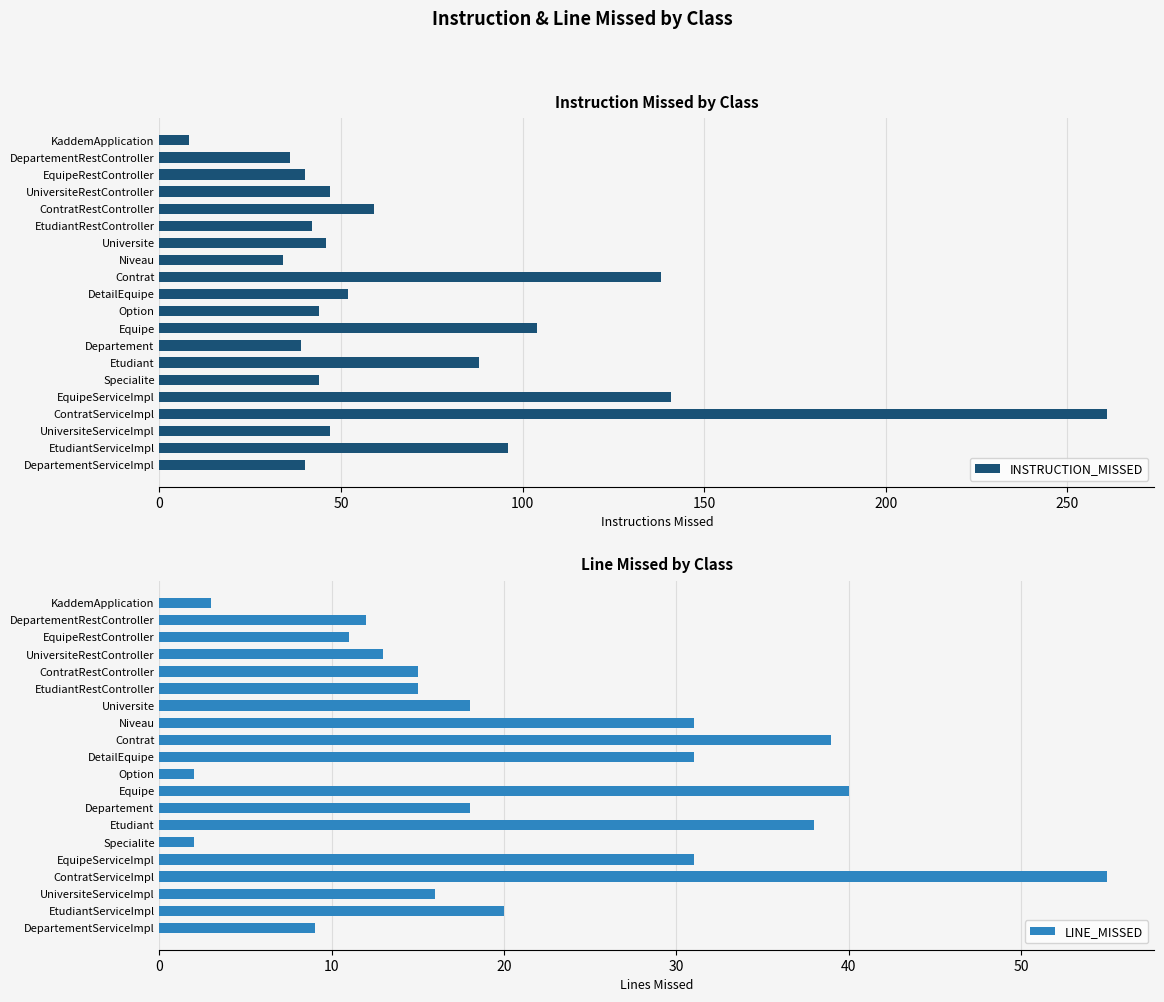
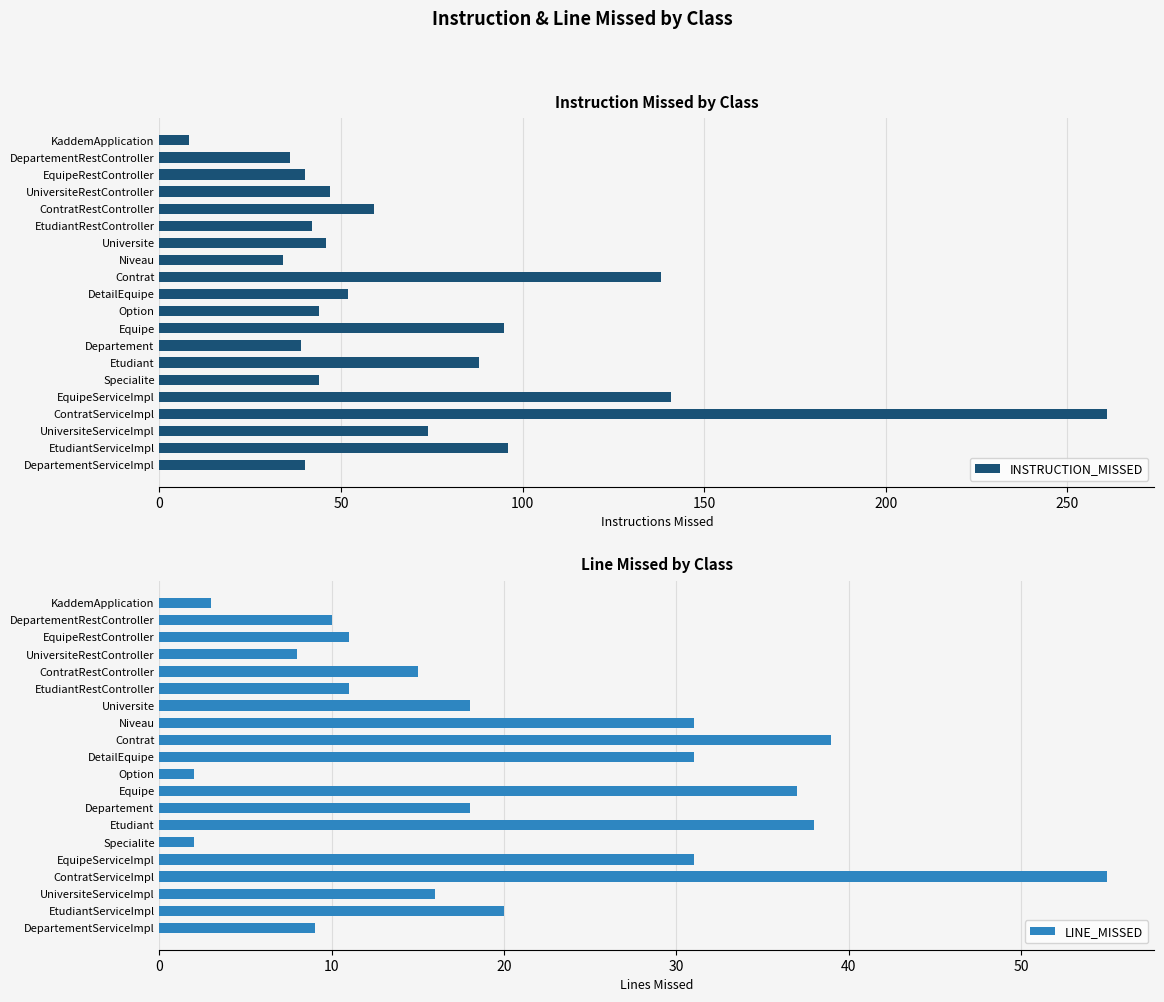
  {
    "Instruction Missed by Class": {
      "KaddemApplication": 8,
      "DepartementRestController": 36,
      "EquipeRestController": 40,
      "UniversiteRestController": 47,
      "ContratRestController": 59,
      "EtudiantRestController": 42,
      "Universite": 46,
      "Niveau": 34,
      "Contrat": 138,
      "DetailEquipe": 52,
      "Option": 44,
-     "Equipe": 104,
+     "Equipe": 95,
      "Departement": 39,
      "Etudiant": 88,
      "Specialite": 44,
      "EquipeServiceImpl": 141,
      "ContratServiceImpl": 261,
-     "UniversiteServiceImpl": 47,
+     "UniversiteServiceImpl": 74,
      "EtudiantServiceImpl": 96,
      "DepartementServiceImpl": 40
    },
    "Line Missed by Class": {
      "KaddemApplication": 3,
-     "DepartementRestController": 12,
+     "DepartementRestController": 10,
      "EquipeRestController": 11,
-     "UniversiteRestController": 13,
+     "UniversiteRestController": 8,
      "ContratRestController": 15,
-     "EtudiantRestController": 15,
+     "EtudiantRestController": 11,
      "Universite": 18,
      "Niveau": 31,
      "Contrat": 39,
      "DetailEquipe": 31,
      "Option": 2,
-     "Equipe": 40,
+     "Equipe": 37,
      "Departement": 18,
      "Etudiant": 38,
      "Specialite": 2,
      "EquipeServiceImpl": 31,
      "ContratServiceImpl": 55,
      "UniversiteServiceImpl": 16,
      "EtudiantServiceImpl": 20,
      "DepartementServiceImpl": 9
    }
  }
